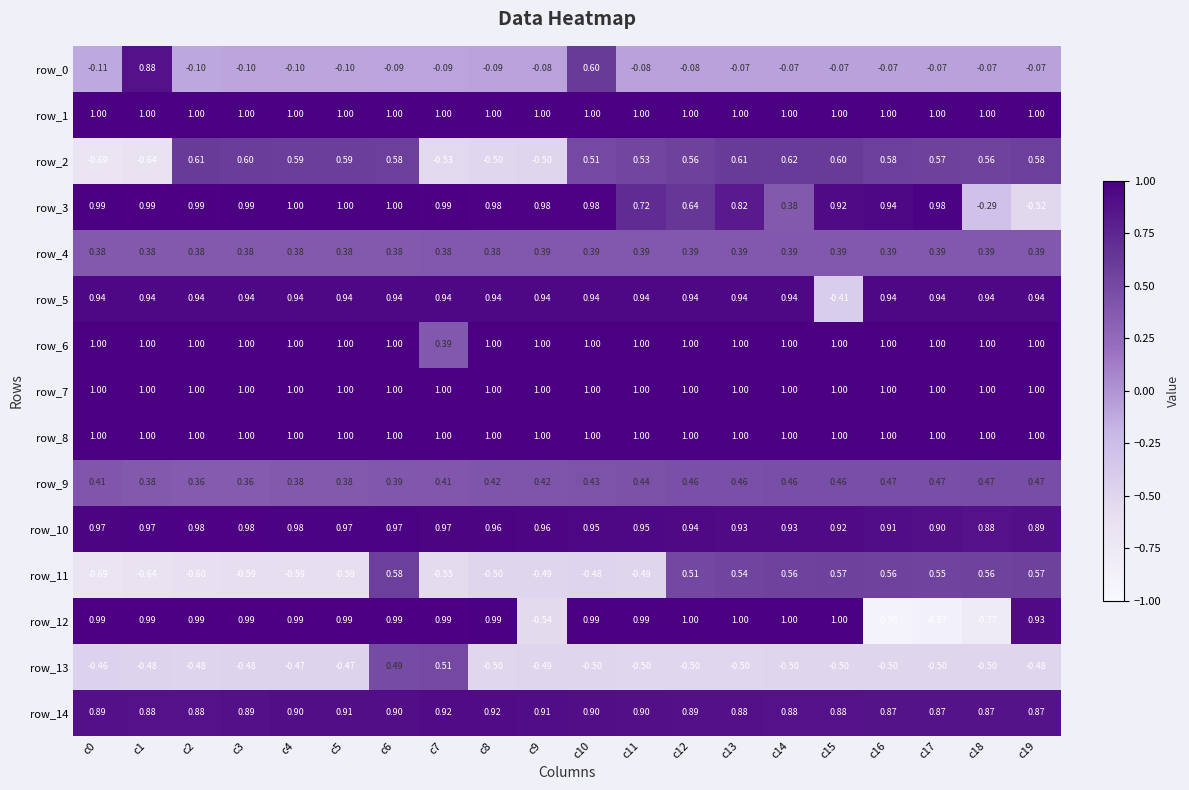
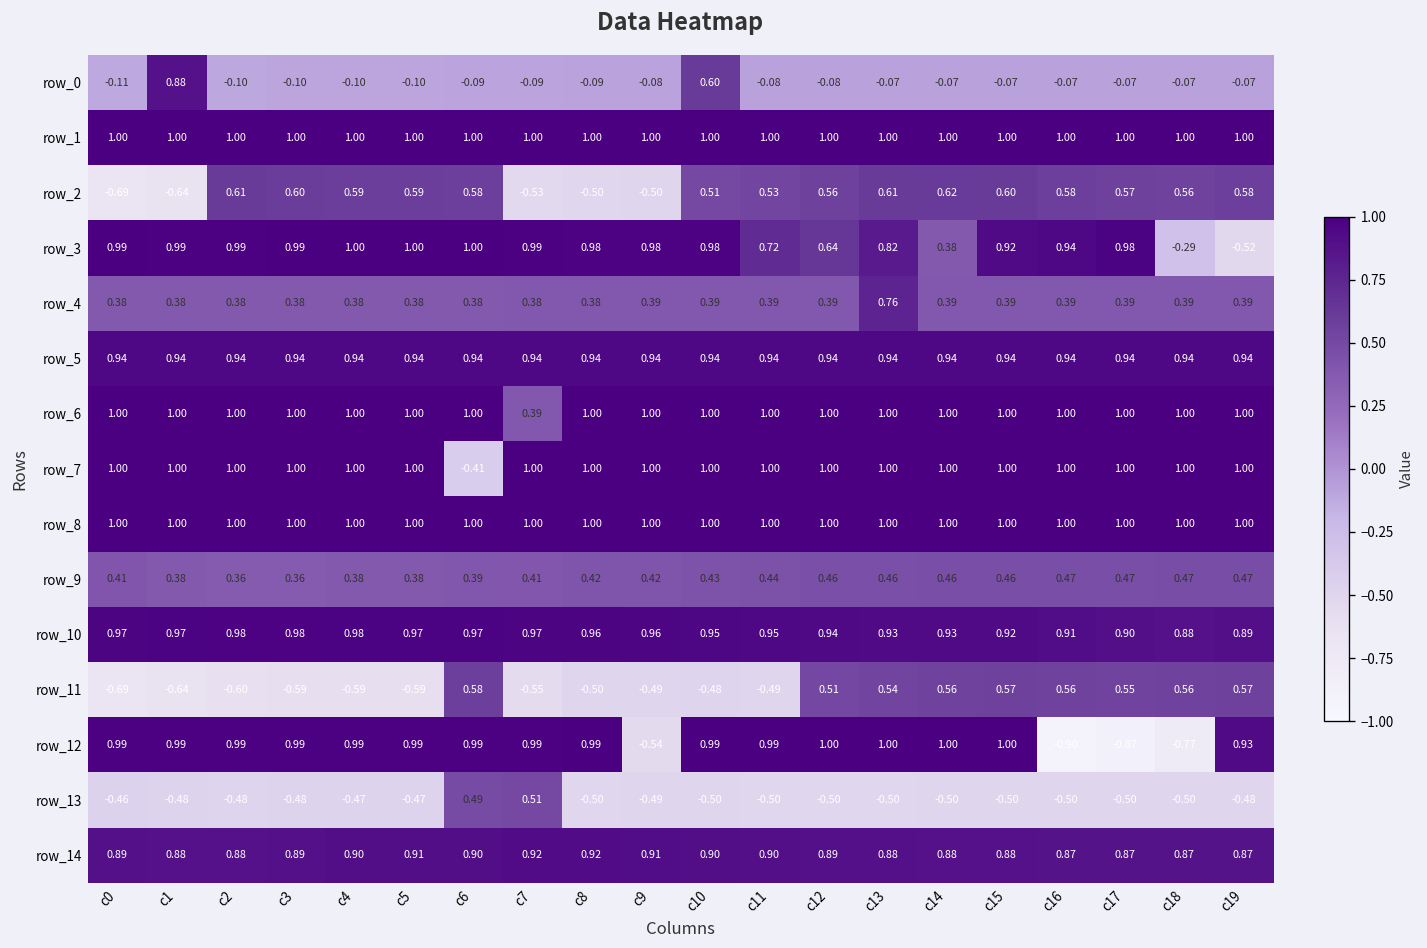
  {
    "row_4": {
      "c0": 0.38,
      "c1": 0.38,
      "c2": 0.38,
      "c3": 0.38,
      "c4": 0.38,
      "c5": 0.38,
      "c6": 0.38,
      "c7": 0.38,
      "c8": 0.38,
      "c9": 0.39,
      "c10": 0.39,
      "c11": 0.39,
      "c12": 0.39,
-     "c13": 0.39,
+     "c13": 0.76,
      "c14": 0.39,
      "c15": 0.39,
      "c16": 0.39,
      "c17": 0.39,
      "c18": 0.39,
      "c19": 0.39
    },
    "row_5": {
      "c0": 0.94,
      "c1": 0.94,
      "c2": 0.94,
      "c3": 0.94,
      "c4": 0.94,
      "c5": 0.94,
      "c6": 0.94,
      "c7": 0.94,
      "c8": 0.94,
      "c9": 0.94,
      "c10": 0.94,
      "c11": 0.94,
      "c12": 0.94,
      "c13": 0.94,
      "c14": 0.94,
-     "c15": -0.41,
+     "c15": 0.94,
      "c16": 0.94,
      "c17": 0.94,
      "c18": 0.94,
      "c19": 0.94
    },
    "row_7": {
      "c0": 1.00,
      "c1": 1.00,
      "c2": 1.00,
      "c3": 1.00,
      "c4": 1.00,
      "c5": 1.00,
-     "c6": 1.00,
+     "c6": -0.41,
      "c7": 1.00,
      "c8": 1.00,
      "c9": 1.00,
      "c10": 1.00,
      "c11": 1.00,
      "c12": 1.00,
      "c13": 1.00,
      "c14": 1.00,
      "c15": 1.00,
      "c16": 1.00,
      "c17": 1.00,
      "c18": 1.00,
      "c19": 1.00
    }
  }
